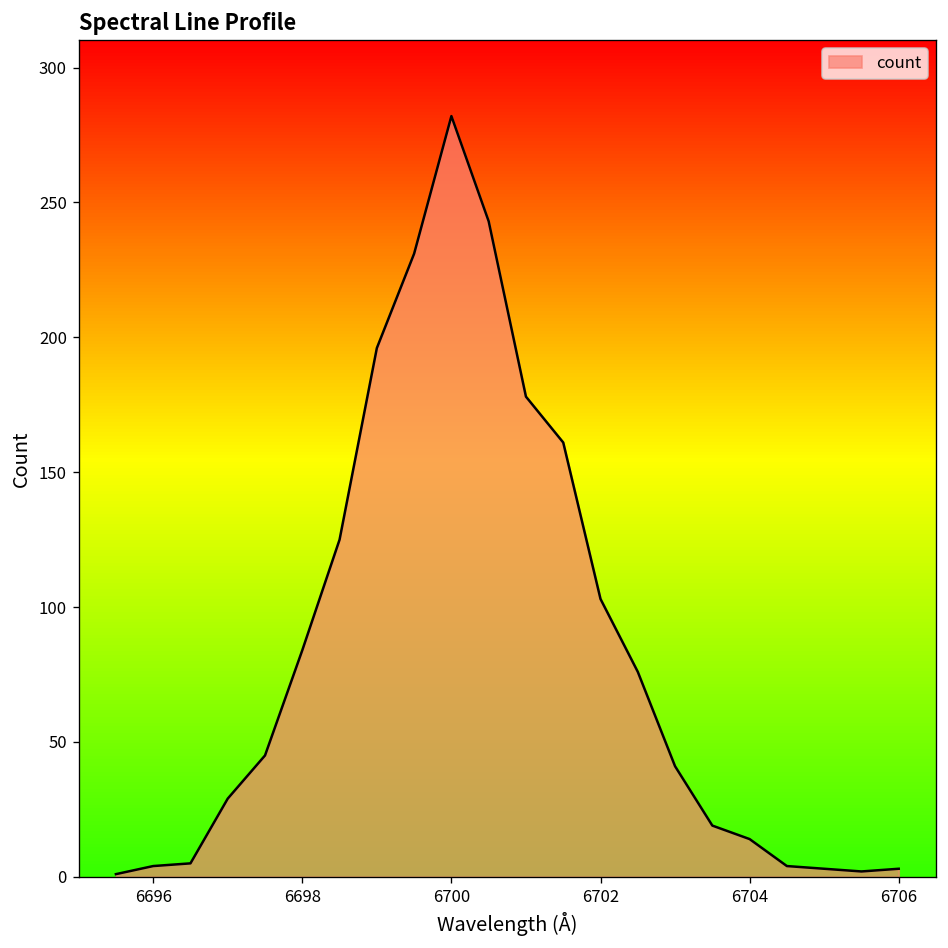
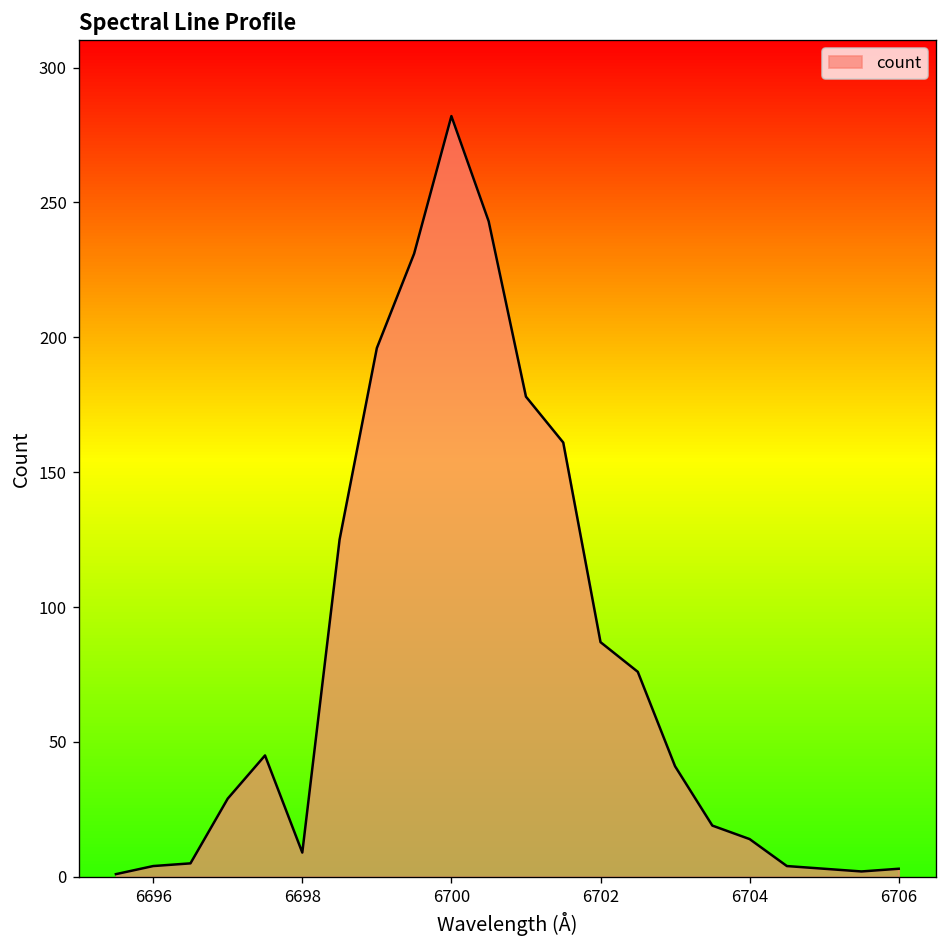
  {
    "count": {
      "6696": 4,
-     "6698": 84,
+     "6698": 9,
      "6700": 282,
-     "6702": 103,
+     "6702": 87,
      "6704": 14,
      "6706": 3
    }
  }
